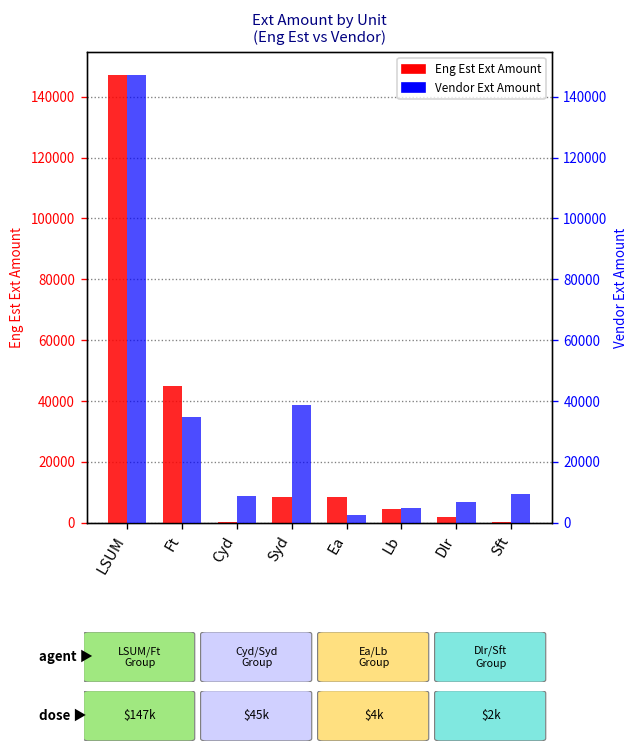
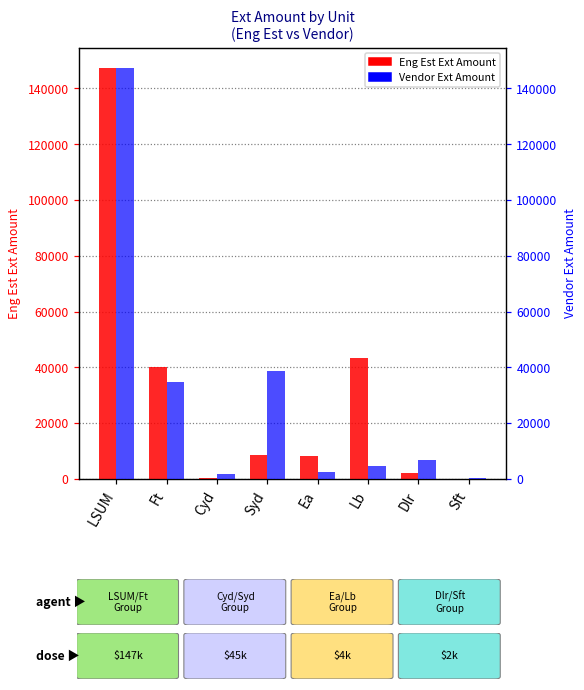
  {
    "Eng Est Ext Amount": {
      "LSUM": 147000,
-     "Ft": 45000,
+     "Ft": 40000,
      "Syd": 8000,
      "Ea": 8000,
-     "Lb": 4000,
+     "Lb": 43000,
      "Dlr": 2000
    },
    "Vendor Ext Amount": {
      "LSUM": 147000,
      "Ft": 35000,
-     "Cyd": 9000,
+     "Cyd": 2000,
      "Syd": 39000,
      "Ea": 3000,
      "Lb": 5000,
      "Dlr": 7000,
-     "Sft": 9000
+     "Sft": 0
    }
  }
